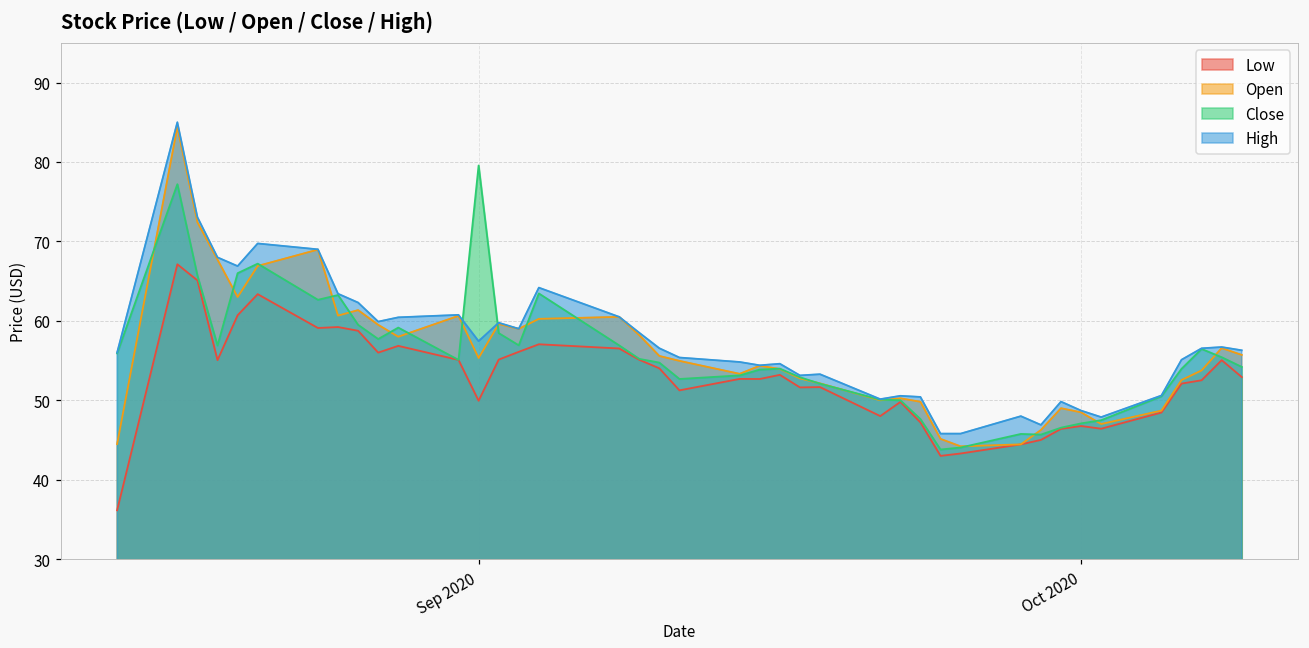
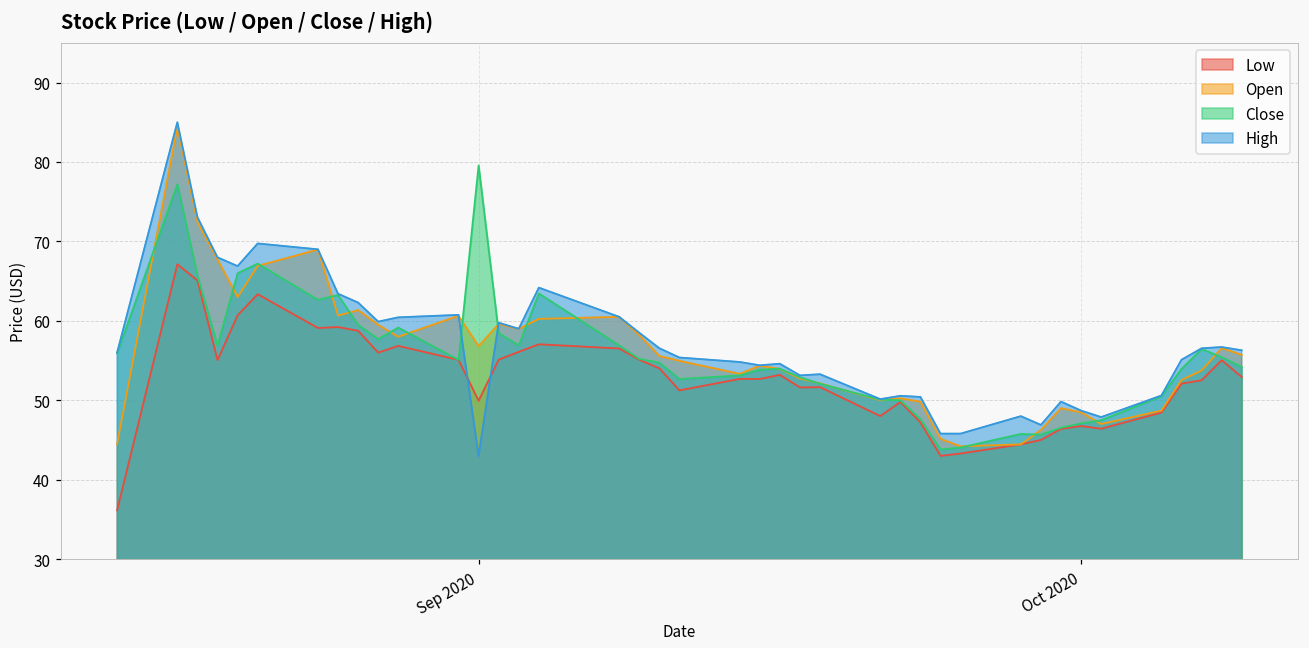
  {
    "Low": {
      "Sep 2020": 50
    },
    "Open": {
-     "Sep 2020": 55
+     "Sep 2020": 57
    },
    "Close": {
      "Sep 2020": 80
    },
    "High": {
-     "Sep 2020": 57
+     "Sep 2020": 43
    }
  }
